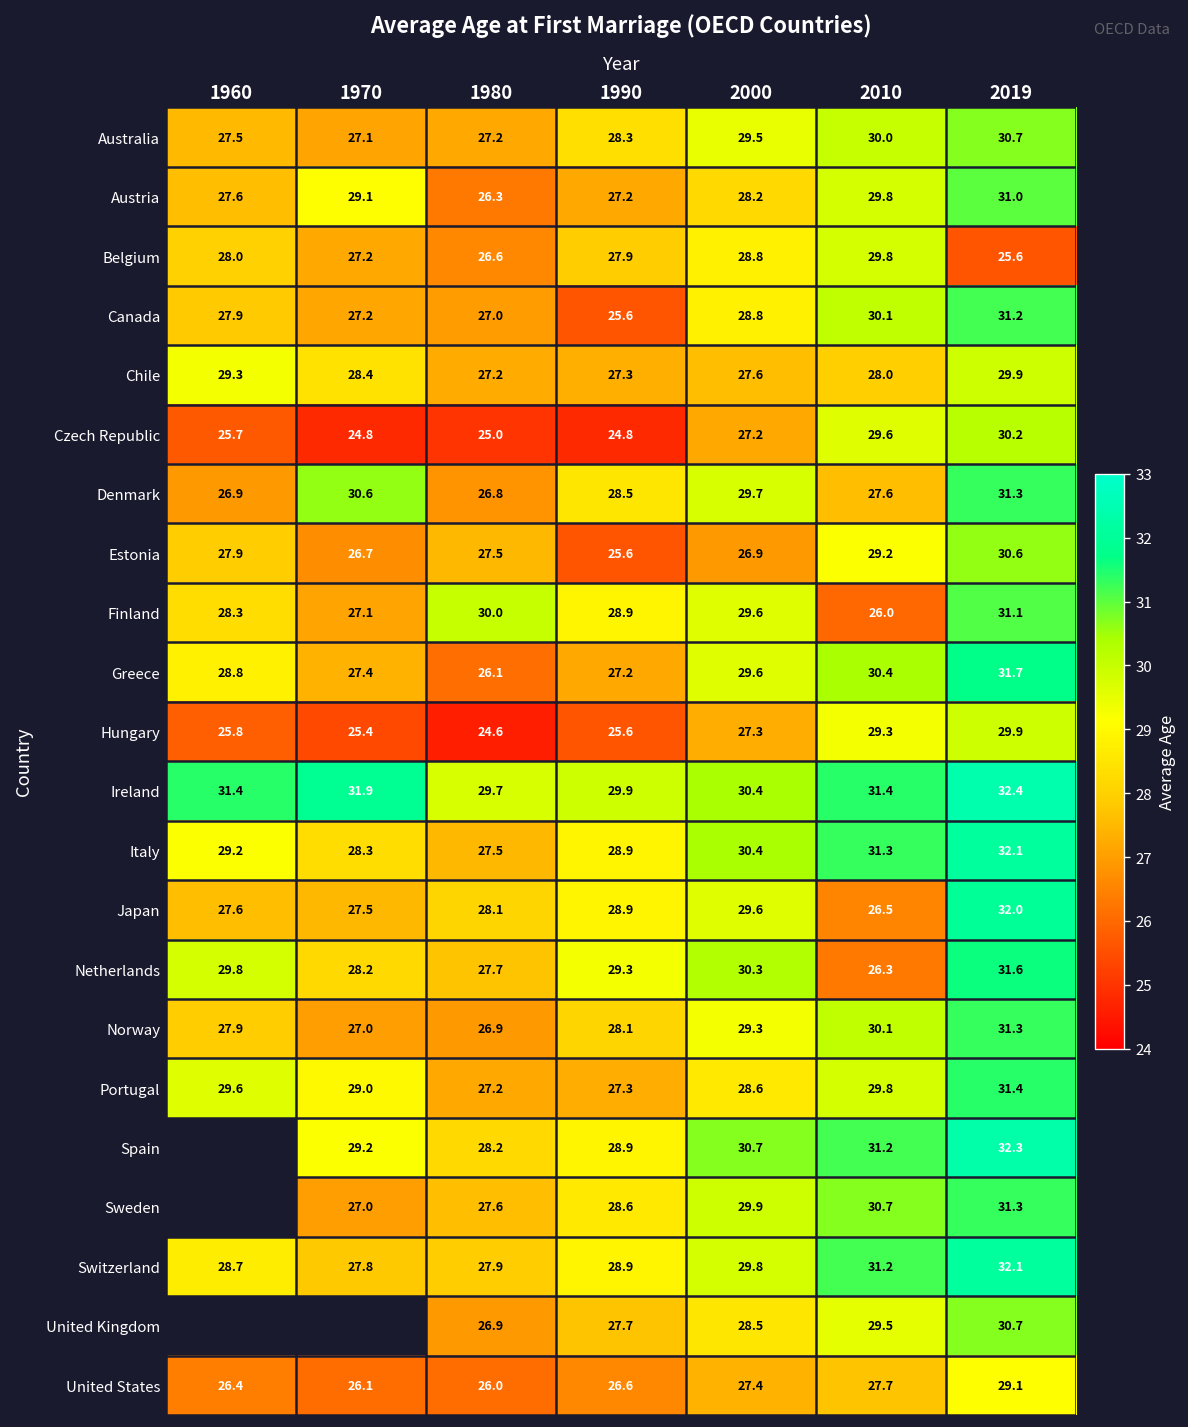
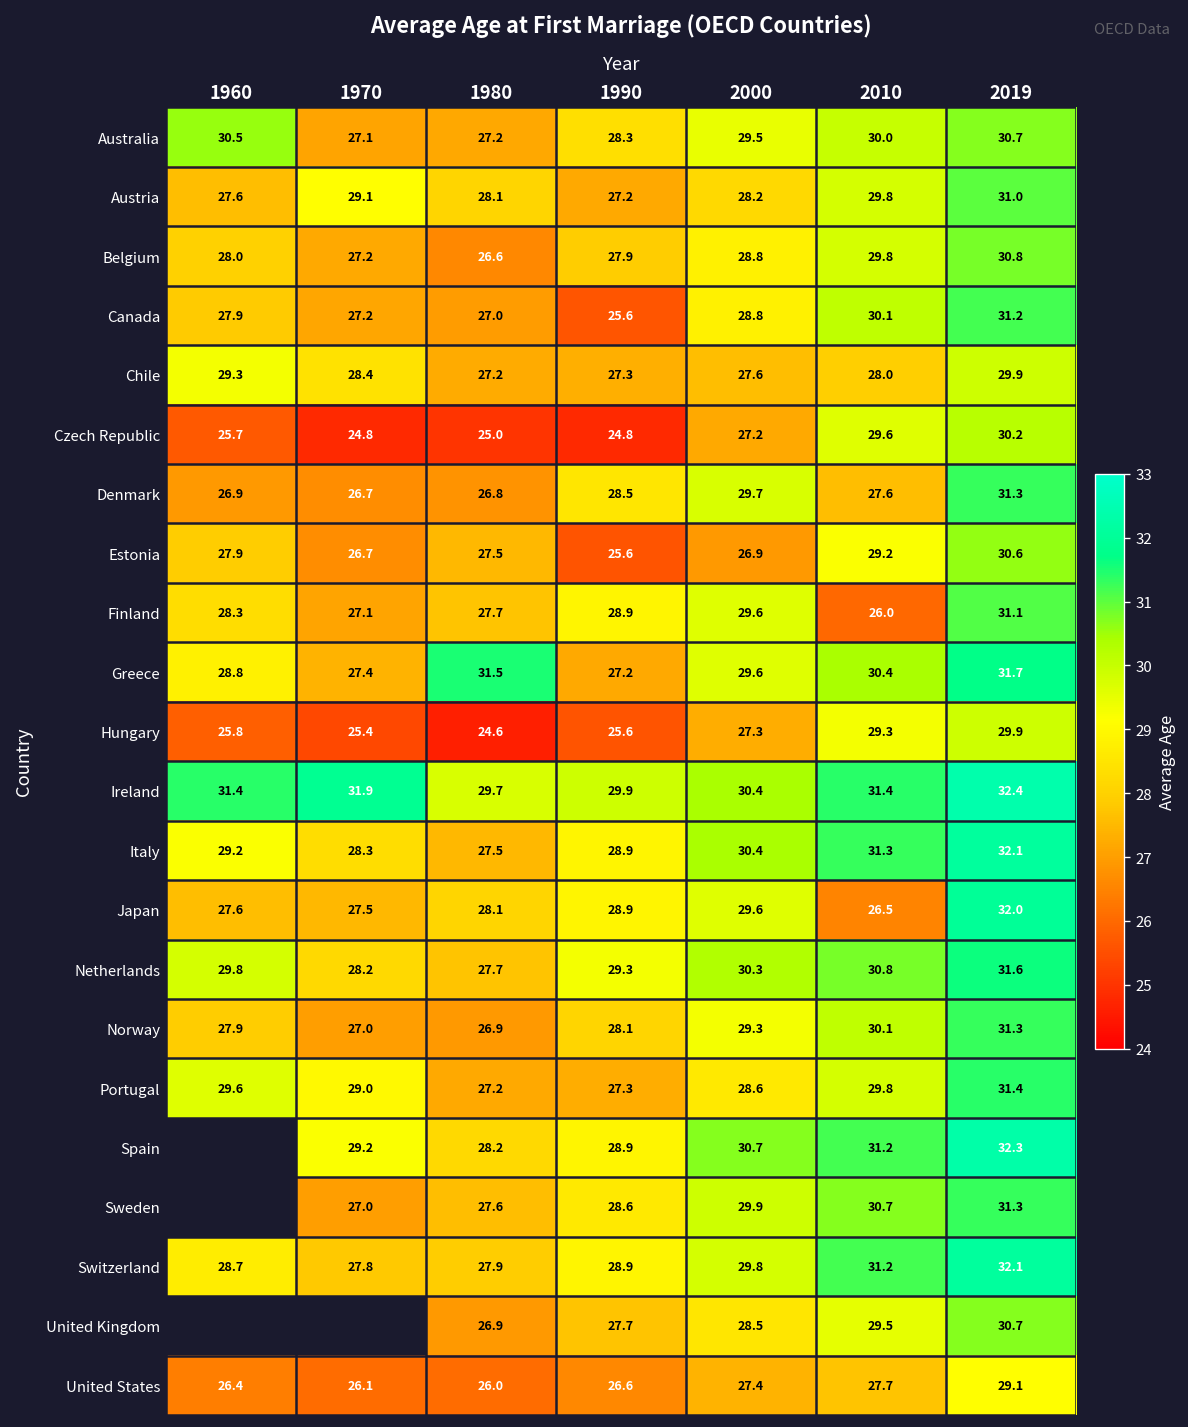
  {
    "Australia": {
-     "1960": 27.5,
+     "1960": 30.5,
      "1970": 27.1,
      "1980": 27.2,
      "1990": 28.3,
      "2000": 29.5,
      "2010": 30.0,
      "2019": 30.7
    },
    "Austria": {
      "1960": 27.6,
      "1970": 29.1,
-     "1980": 26.3,
+     "1980": 28.1,
      "1990": 27.2,
      "2000": 28.2,
      "2010": 29.8,
      "2019": 31.0
    },
    "Belgium": {
      "1960": 28.0,
      "1970": 27.2,
      "1980": 26.6,
      "1990": 27.9,
      "2000": 28.8,
      "2010": 29.8,
-     "2019": 25.6
+     "2019": 30.8
    },
    "Canada": {
      "1960": 27.9,
      "1970": 27.2,
      "1980": 27.0,
      "1990": 25.6,
      "2000": 28.8,
      "2010": 30.1,
      "2019": 31.2
    },
    "Chile": {
      "1960": 29.3,
      "1970": 28.4,
      "1980": 27.2,
      "1990": 27.3,
      "2000": 27.6,
      "2010": 28.0,
      "2019": 29.9
    },
    "Czech Republic": {
      "1960": 25.7,
      "1970": 24.8,
      "1980": 25.0,
      "1990": 24.8,
      "2000": 27.2,
      "2010": 29.6,
      "2019": 30.2
    },
    "Denmark": {
      "1960": 26.9,
-     "1970": 30.6,
+     "1970": 26.7,
      "1980": 26.8,
      "1990": 28.5,
      "2000": 29.7,
      "2010": 27.6,
      "2019": 31.3
    },
    "Estonia": {
      "1960": 27.9,
      "1970": 26.7,
      "1980": 27.5,
      "1990": 25.6,
      "2000": 26.9,
      "2010": 29.2,
      "2019": 30.6
    },
    "Finland": {
      "1960": 28.3,
      "1970": 27.1,
-     "1980": 30.0,
+     "1980": 27.7,
      "1990": 28.9,
      "2000": 29.6,
      "2010": 26.0,
      "2019": 31.1
    },
    "Greece": {
      "1960": 28.8,
      "1970": 27.4,
-     "1980": 26.1,
+     "1980": 31.5,
      "1990": 27.2,
      "2000": 29.6,
      "2010": 30.4,
      "2019": 31.7
    },
    "Hungary": {
      "1960": 25.8,
      "1970": 25.4,
      "1980": 24.6,
      "1990": 25.6,
      "2000": 27.3,
      "2010": 29.3,
      "2019": 29.9
    },
    "Ireland": {
      "1960": 31.4,
      "1970": 31.9,
      "1980": 29.7,
      "1990": 29.9,
      "2000": 30.4,
      "2010": 31.4,
      "2019": 32.4
    },
    "Italy": {
      "1960": 29.2,
      "1970": 28.3,
      "1980": 27.5,
      "1990": 28.9,
      "2000": 30.4,
      "2010": 31.3,
      "2019": 32.1
    },
    "Japan": {
      "1960": 27.6,
      "1970": 27.5,
      "1980": 28.1,
      "1990": 28.9,
      "2000": 29.6,
      "2010": 26.5,
      "2019": 32.0
    },
    "Netherlands": {
      "1960": 29.8,
      "1970": 28.2,
      "1980": 27.7,
      "1990": 29.3,
      "2000": 30.3,
-     "2010": 26.3,
+     "2010": 30.8,
      "2019": 31.6
    },
    "Norway": {
      "1960": 27.9,
      "1970": 27.0,
      "1980": 26.9,
      "1990": 28.1,
      "2000": 29.3,
      "2010": 30.1,
      "2019": 31.3
    },
    "Portugal": {
      "1960": 29.6,
      "1970": 29.0,
      "1980": 27.2,
      "1990": 27.3,
      "2000": 28.6,
      "2010": 29.8,
      "2019": 31.4
    },
    "Spain": {
      "1970": 29.2,
      "1980": 28.2,
      "1990": 28.9,
      "2000": 30.7,
      "2010": 31.2,
      "2019": 32.3
    },
    "Sweden": {
      "1970": 27.0,
      "1980": 27.6,
      "1990": 28.6,
      "2000": 29.9,
      "2010": 30.7,
      "2019": 31.3
    },
    "Switzerland": {
      "1960": 28.7,
      "1970": 27.8,
      "1980": 27.9,
      "1990": 28.9,
      "2000": 29.8,
      "2010": 31.2,
      "2019": 32.1
    },
    "United Kingdom": {
      "1980": 26.9,
      "1990": 27.7,
      "2000": 28.5,
      "2010": 29.5,
      "2019": 30.7
    },
    "United States": {
      "1960": 26.4,
      "1970": 26.1,
      "1980": 26.0,
      "1990": 26.6,
      "2000": 27.4,
      "2010": 27.7,
      "2019": 29.1
    }
  }
